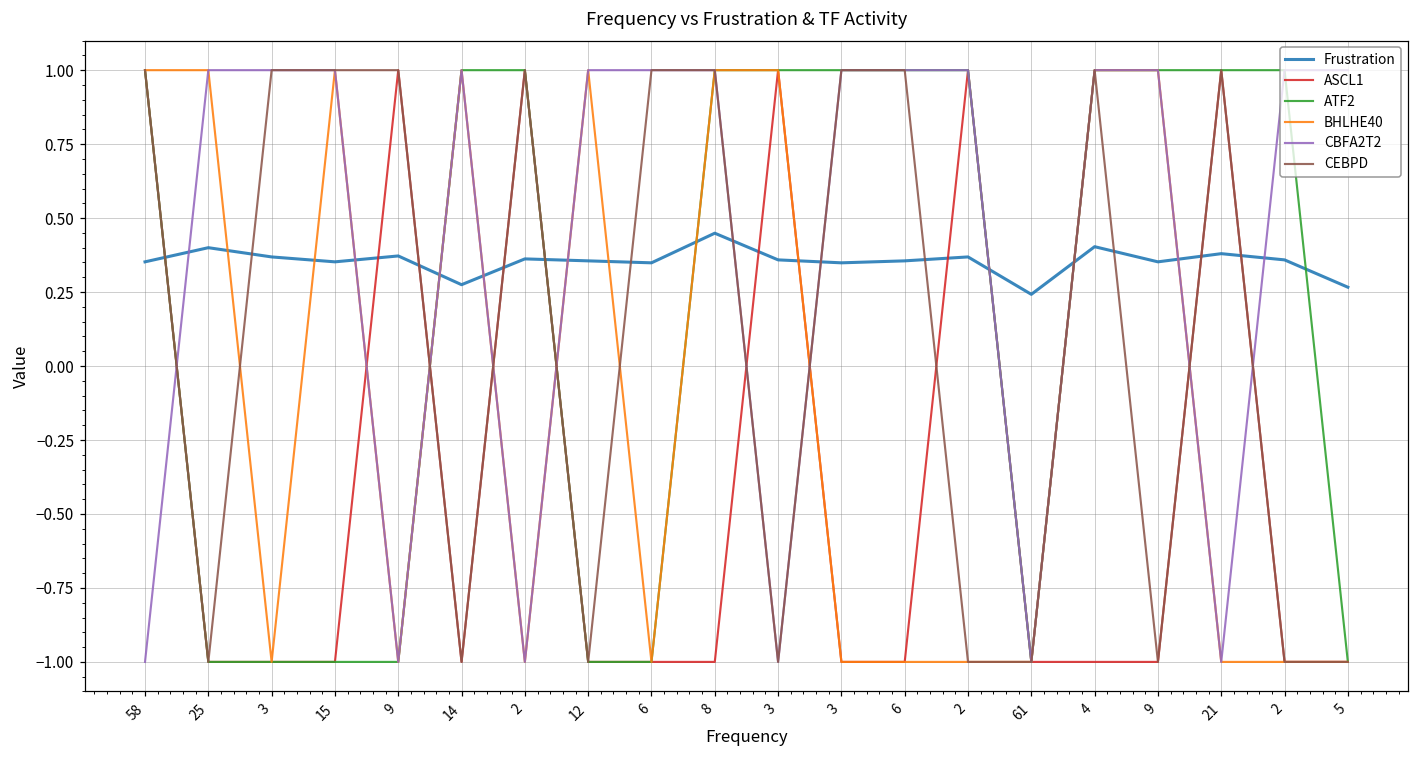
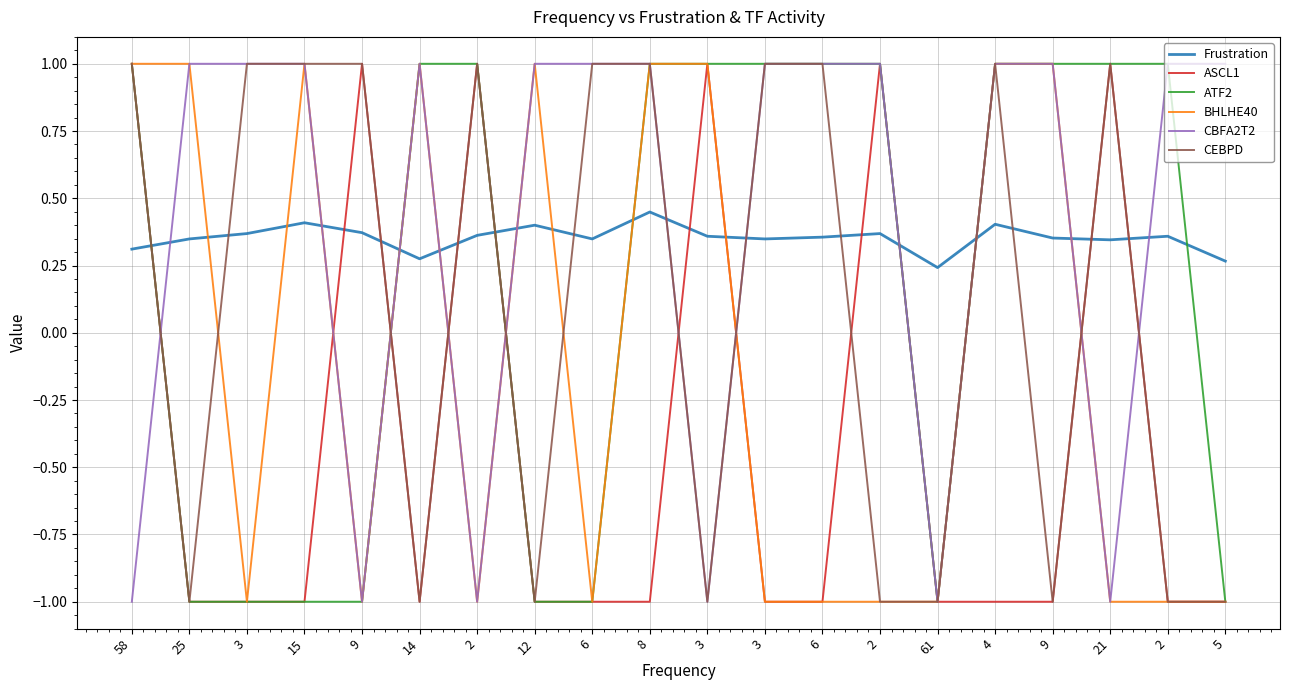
  {
    "Frustration": {
-     "58": 0.35,
-     "25": 0.40,
-     "15": 0.35,
+     "58": 0.31,
+     "25": 0.35,
+     "15": 0.41,
      "14": 0.27,
-     "12": 0.36,
+     "12": 0.40,
      "8": 0.45,
      "61": 0.24,
      "4": 0.40,
-     "21": 0.38,
+     "21": 0.35,
      "5": 0.27
    },
    "ASCL1": {
      "8": -1.00,
      "4": -1.00
    },
    "CBFA2T2": {
      "58": -1.00
    }
  }
